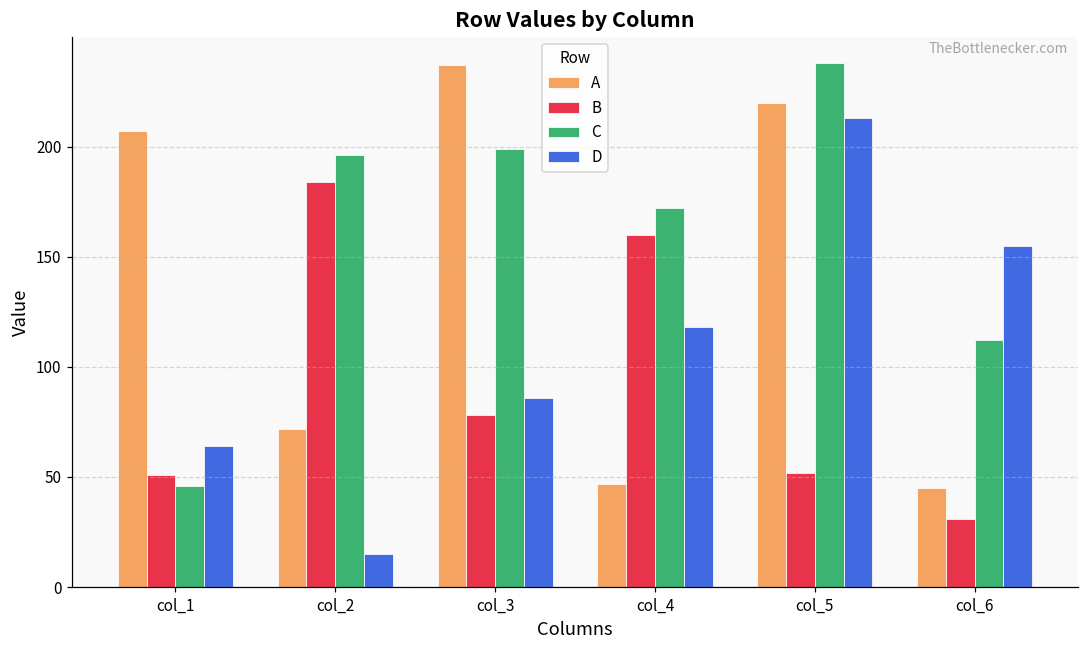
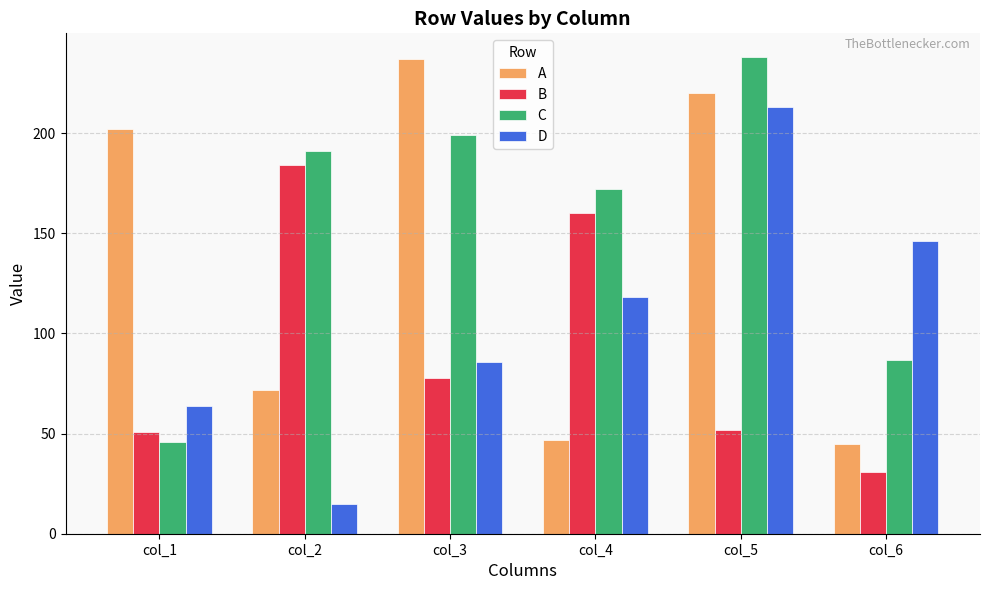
  {
    "A": {
-     "col_1": 207,
+     "col_1": 202,
      "col_2": 72,
      "col_3": 237,
      "col_4": 47,
      "col_5": 220,
      "col_6": 45
    },
    "B": {
      "col_1": 51,
      "col_2": 184,
      "col_3": 78,
      "col_4": 160,
      "col_5": 52,
      "col_6": 31
    },
    "C": {
      "col_1": 46,
-     "col_2": 196,
+     "col_2": 191,
      "col_3": 199,
      "col_4": 172,
      "col_5": 238,
-     "col_6": 112
+     "col_6": 87
    },
    "D": {
      "col_1": 64,
      "col_2": 15,
      "col_3": 86,
      "col_4": 118,
      "col_5": 213,
-     "col_6": 155
+     "col_6": 146
    }
  }
